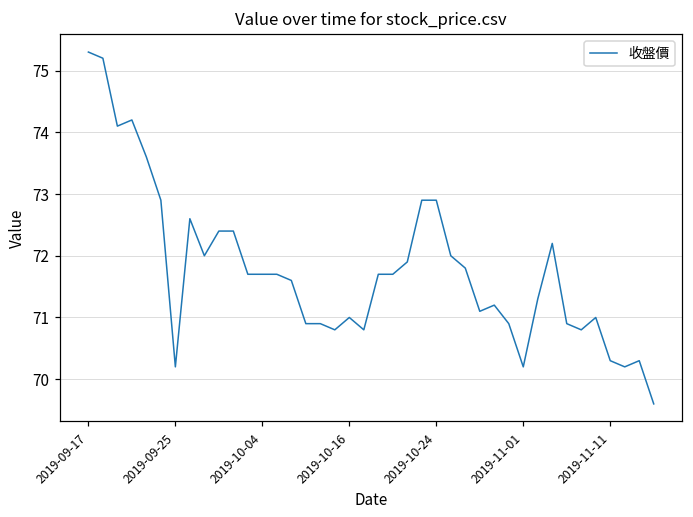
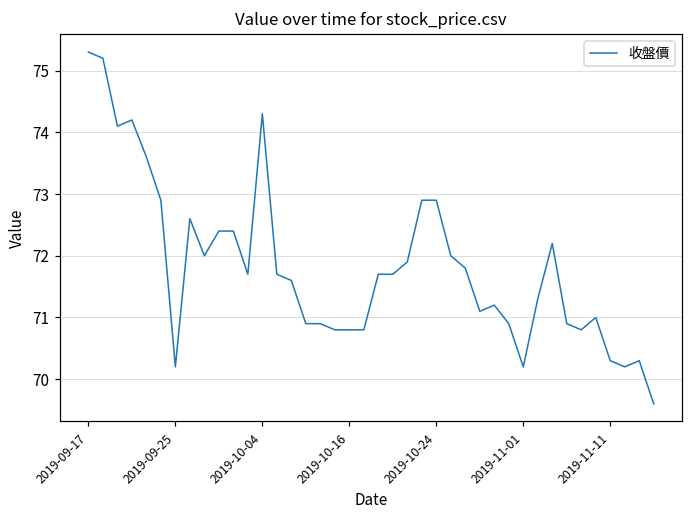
  {
    "2019-09-17": 75.3,
    "2019-09-25": 70.2,
-   "2019-10-04": 71.7,
-   "2019-10-16": 71.0,
+   "2019-10-04": 74.3,
+   "2019-10-16": 70.8,
    "2019-10-24": 72.9,
    "2019-11-01": 70.2,
    "2019-11-11": 70.3
  }
